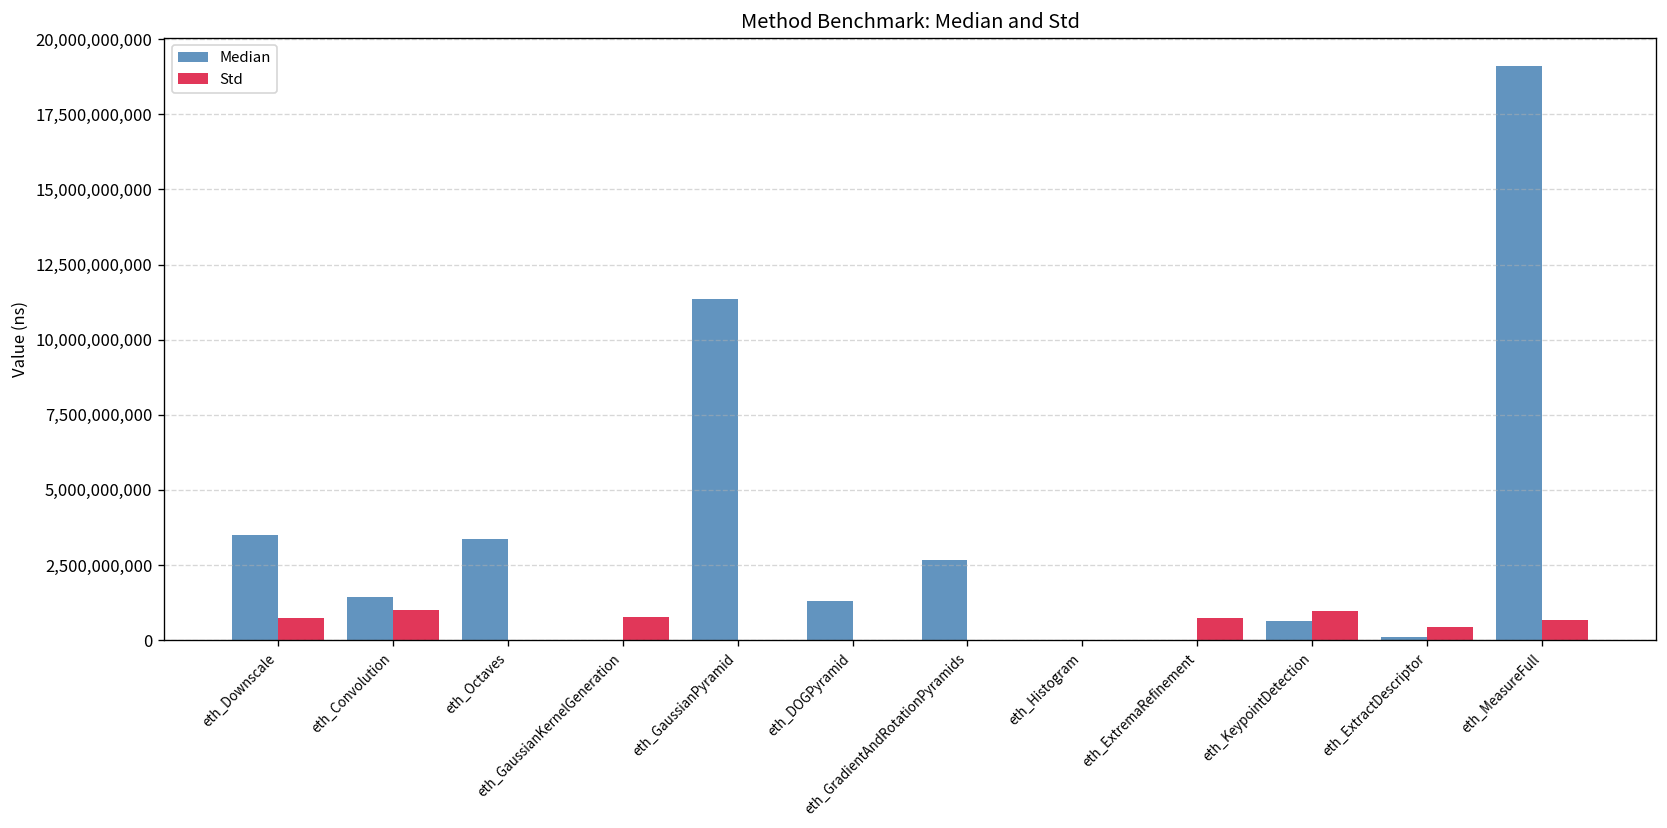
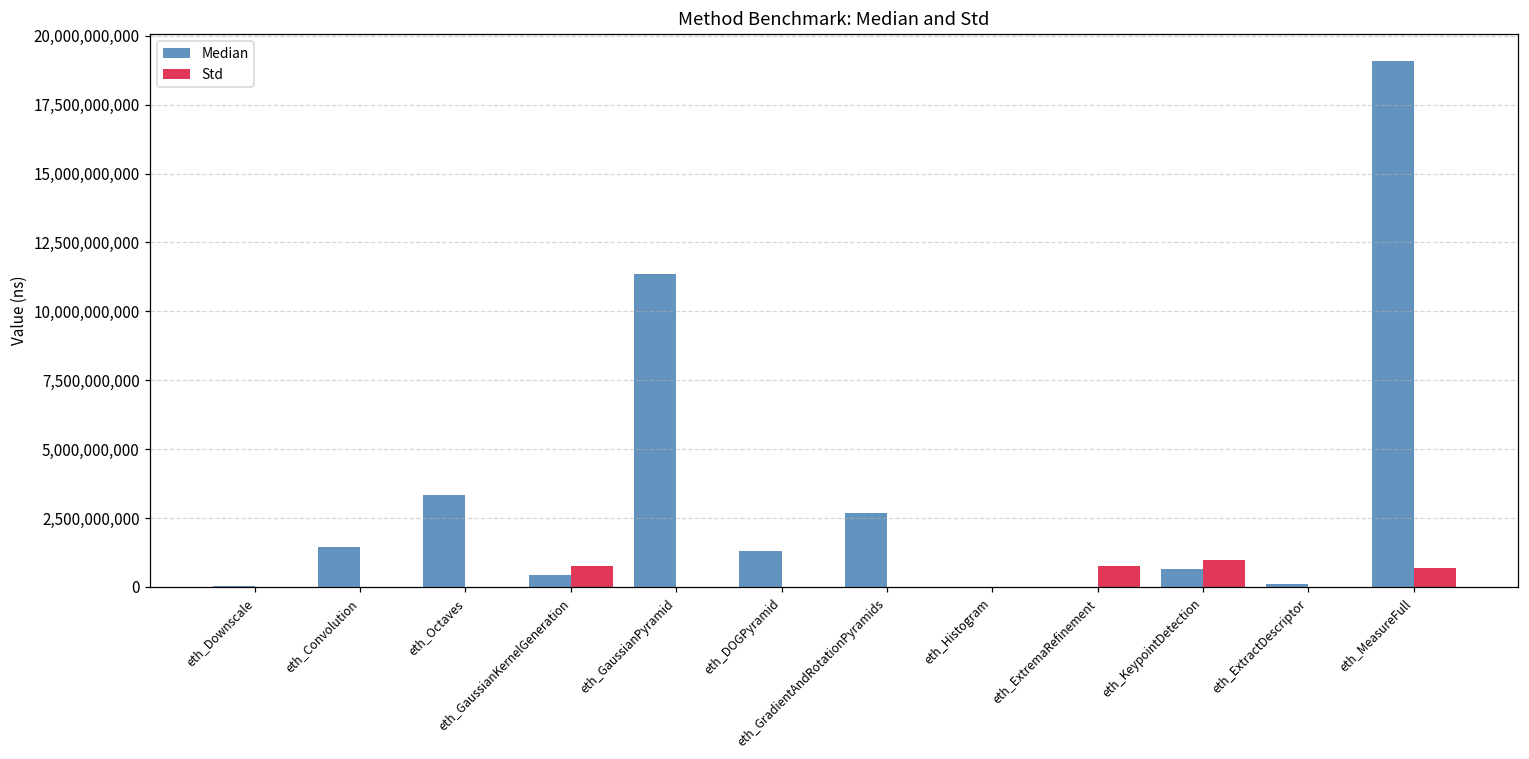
  {
    "Median": {
-     "eth_Downscale": "3,500,000,000",
+     "eth_Downscale": "0",
      "eth_Convolution": "1,400,000,000",
      "eth_Octaves": "3,400,000,000",
-     "eth_GaussianKernelGeneration": "0",
+     "eth_GaussianKernelGeneration": "400,000,000",
      "eth_GaussianPyramid": "11,400,000,000",
      "eth_DOGPyramid": "1,300,000,000",
      "eth_GradientAndRotationPyramids": "2,700,000,000",
      "eth_KeypointDetection": "600,000,000",
      "eth_MeasureFull": "19,100,000,000"
    },
    "Std": {
-     "eth_Downscale": "700,000,000",
-     "eth_Convolution": "1,000,000,000",
+     "eth_Downscale": "0",
+     "eth_Convolution": "0",
      "eth_GaussianKernelGeneration": "800,000,000",
      "eth_ExtremaRefinement": "800,000,000",
      "eth_KeypointDetection": "1,000,000,000",
-     "eth_ExtractDescriptor": "500,000,000",
+     "eth_ExtractDescriptor": "0",
      "eth_MeasureFull": "700,000,000"
    }
  }
